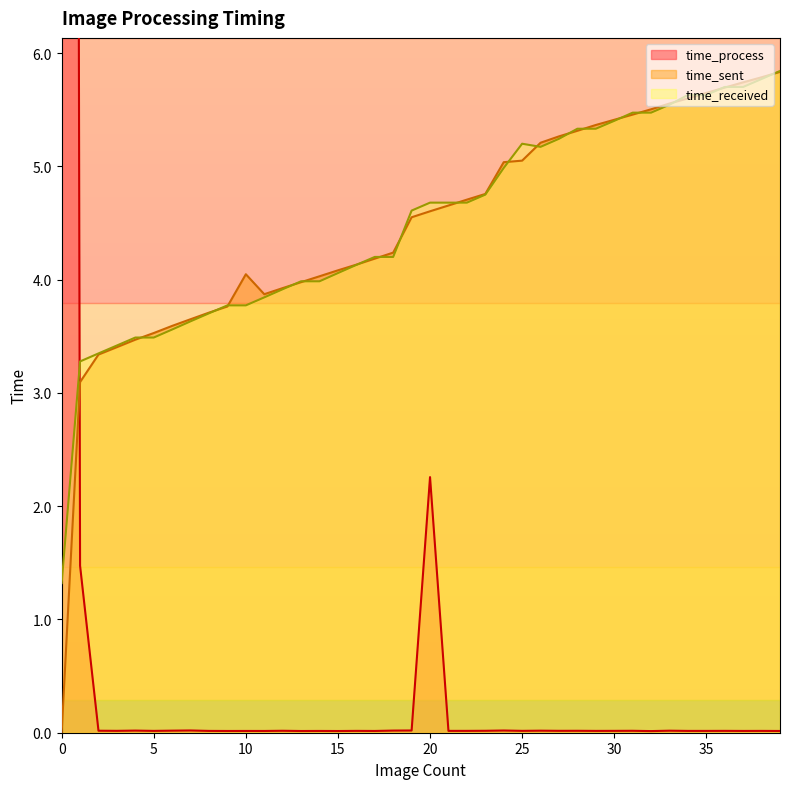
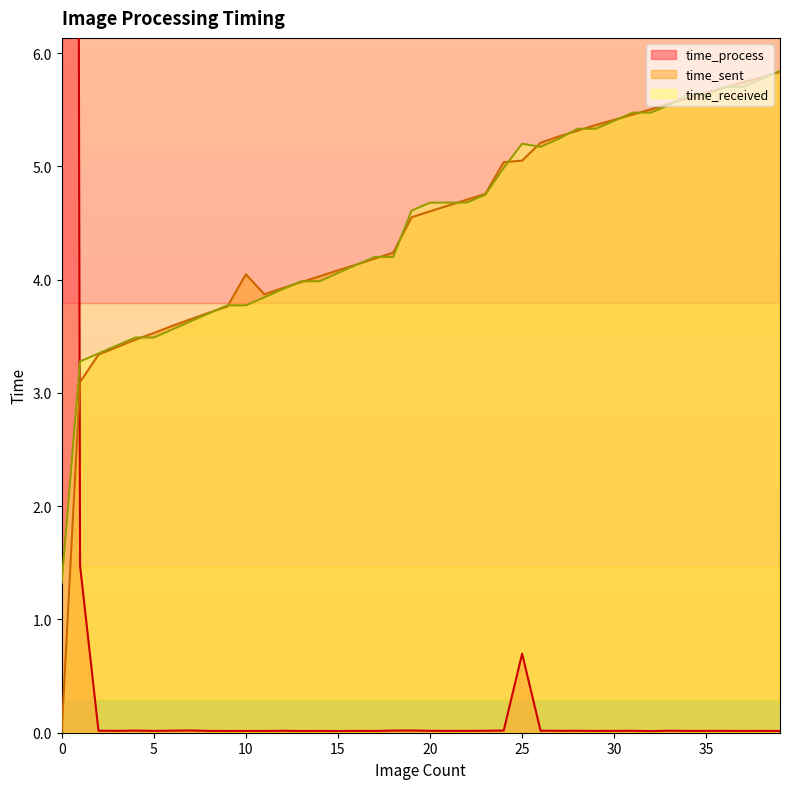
  {
    "time_process": {
      "5": 0.02,
      "10": 0.02,
      "15": 0.02,
-     "20": 2.26,
-     "25": 0.02,
+     "20": 0.02,
+     "25": 0.70,
      "30": 0.02,
      "35": 0.02
    },
    "time_sent": {
      "0": 0.00,
      "5": 3.53,
      "10": 4.05,
      "15": 4.08,
      "20": 4.60,
      "25": 5.05
    },
    "time_received": {
      "0": 1.32,
      "5": 3.49,
      "10": 3.77,
      "15": 4.06,
      "20": 4.68,
      "25": 5.20
    }
  }
